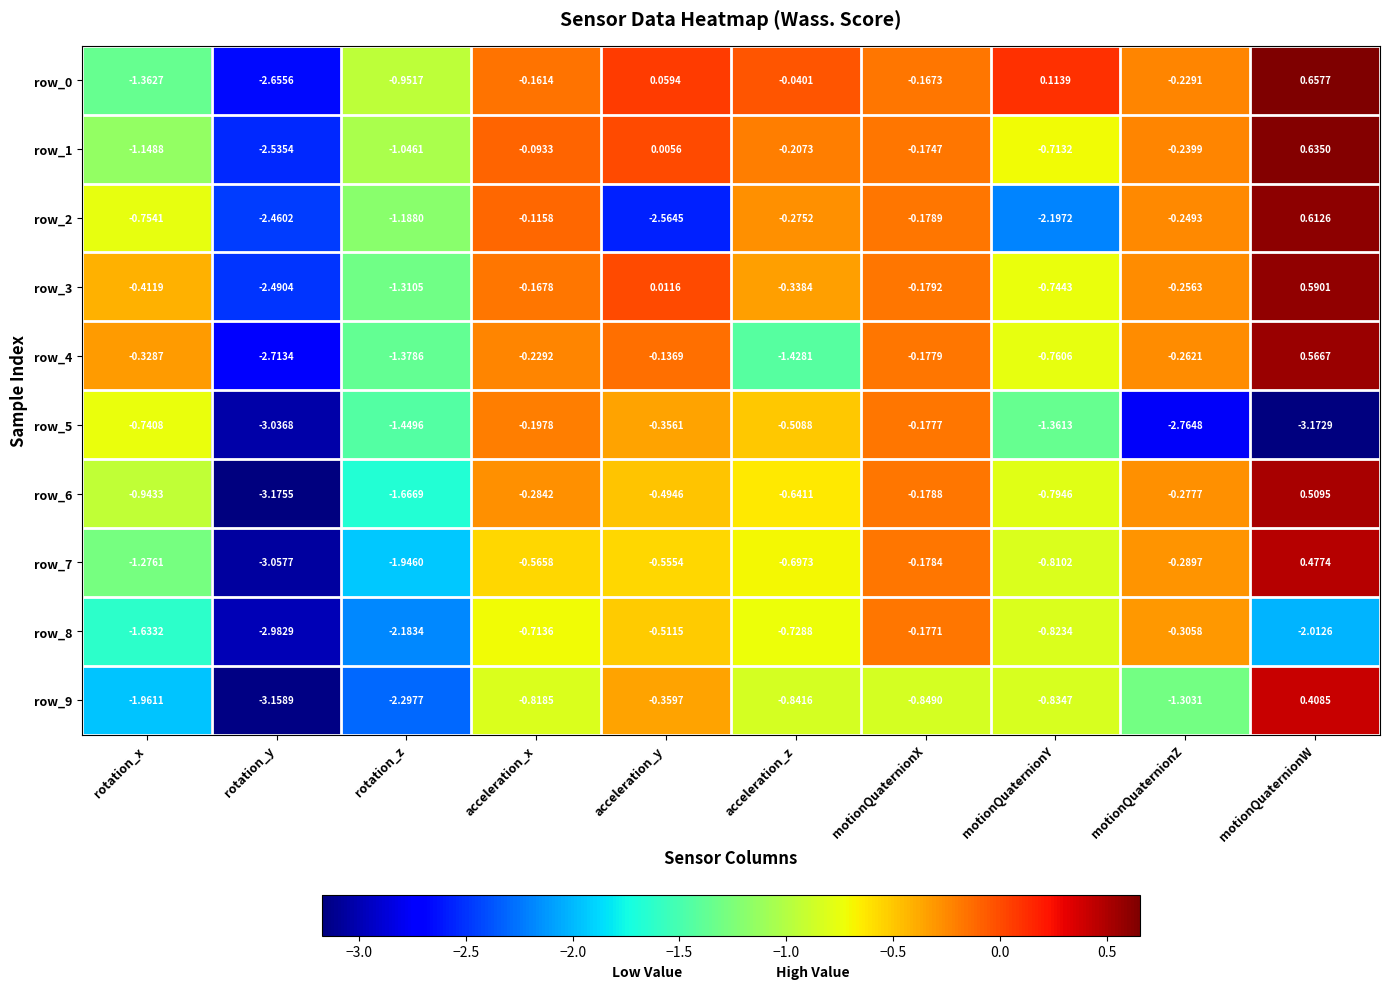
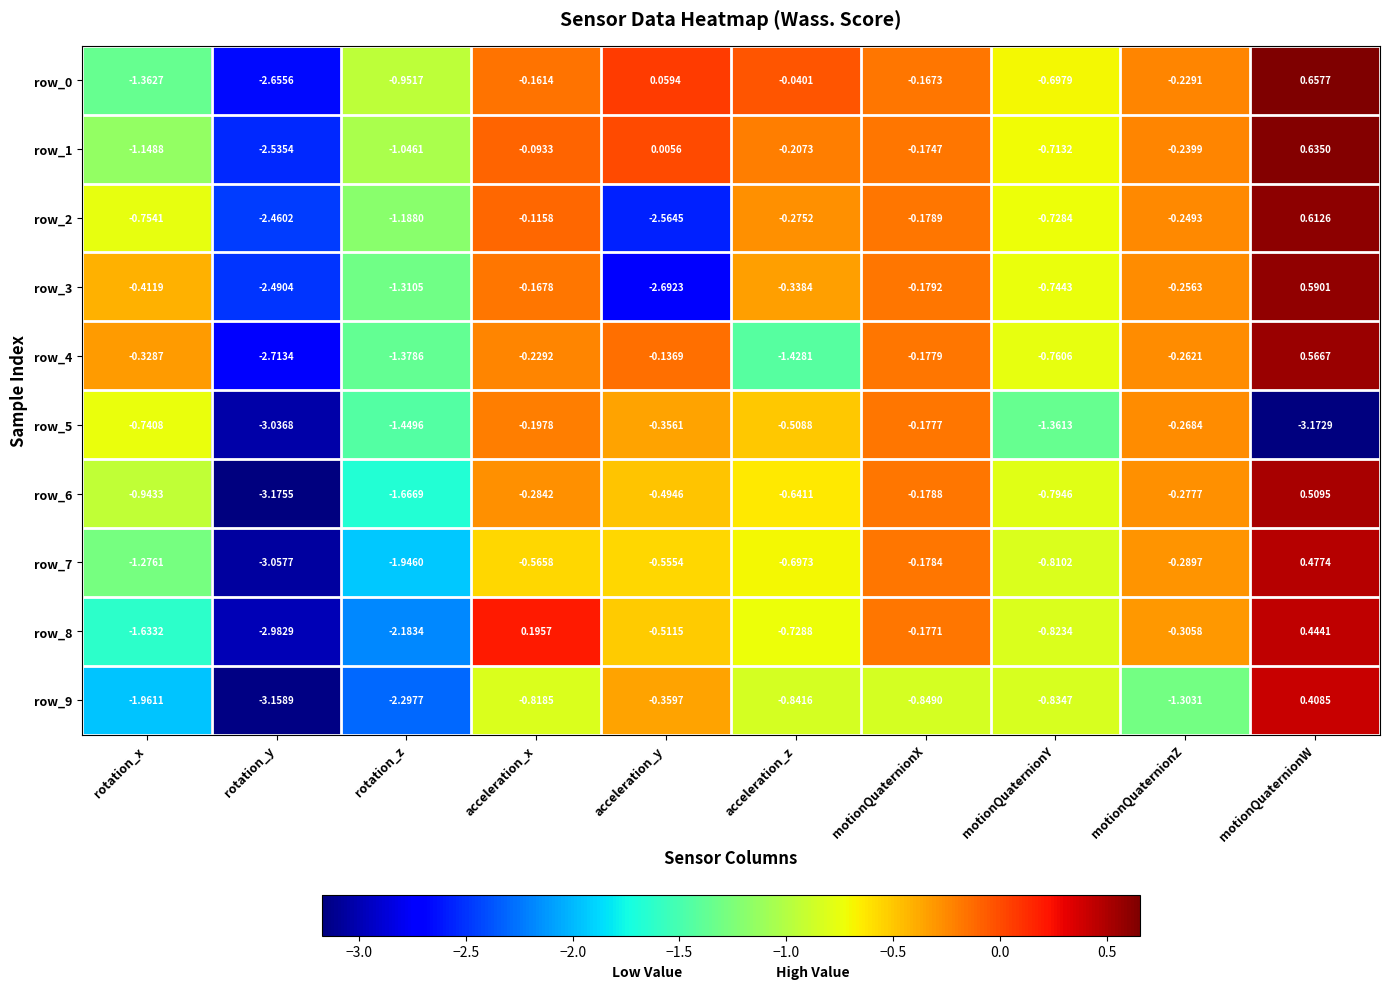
  {
    "row_0": {
      "rotation_x": -1.3627,
      "rotation_y": -2.6556,
      "rotation_z": -0.9517,
      "acceleration_x": -0.1614,
      "acceleration_y": 0.0594,
      "acceleration_z": -0.0401,
      "motionQuaternionX": -0.1673,
-     "motionQuaternionY": 0.1139,
+     "motionQuaternionY": -0.6979,
      "motionQuaternionZ": -0.2291,
      "motionQuaternionW": 0.6577
    },
    "row_1": {
      "rotation_x": -1.1488,
      "rotation_y": -2.5354,
      "rotation_z": -1.0461,
      "acceleration_x": -0.0933,
      "acceleration_y": 0.0056,
      "acceleration_z": -0.2073,
      "motionQuaternionX": -0.1747,
      "motionQuaternionY": -0.7132,
      "motionQuaternionZ": -0.2399,
      "motionQuaternionW": 0.6350
    },
    "row_2": {
      "rotation_x": -0.7541,
      "rotation_y": -2.4602,
      "rotation_z": -1.1880,
      "acceleration_x": -0.1158,
      "acceleration_y": -2.5645,
      "acceleration_z": -0.2752,
      "motionQuaternionX": -0.1789,
-     "motionQuaternionY": -2.1972,
+     "motionQuaternionY": -0.7284,
      "motionQuaternionZ": -0.2493,
      "motionQuaternionW": 0.6126
    },
    "row_3": {
      "rotation_x": -0.4119,
      "rotation_y": -2.4904,
      "rotation_z": -1.3105,
      "acceleration_x": -0.1678,
-     "acceleration_y": 0.0116,
+     "acceleration_y": -2.6923,
      "acceleration_z": -0.3384,
      "motionQuaternionX": -0.1792,
      "motionQuaternionY": -0.7443,
      "motionQuaternionZ": -0.2563,
      "motionQuaternionW": 0.5901
    },
    "row_4": {
      "rotation_x": -0.3287,
      "rotation_y": -2.7134,
      "rotation_z": -1.3786,
      "acceleration_x": -0.2292,
      "acceleration_y": -0.1369,
      "acceleration_z": -1.4281,
      "motionQuaternionX": -0.1779,
      "motionQuaternionY": -0.7606,
      "motionQuaternionZ": -0.2621,
      "motionQuaternionW": 0.5667
    },
    "row_5": {
      "rotation_x": -0.7408,
      "rotation_y": -3.0368,
      "rotation_z": -1.4496,
      "acceleration_x": -0.1978,
      "acceleration_y": -0.3561,
      "acceleration_z": -0.5088,
      "motionQuaternionX": -0.1777,
      "motionQuaternionY": -1.3613,
-     "motionQuaternionZ": -2.7648,
+     "motionQuaternionZ": -0.2684,
      "motionQuaternionW": -3.1729
    },
    "row_6": {
      "rotation_x": -0.9433,
      "rotation_y": -3.1755,
      "rotation_z": -1.6669,
      "acceleration_x": -0.2842,
      "acceleration_y": -0.4946,
      "acceleration_z": -0.6411,
      "motionQuaternionX": -0.1788,
      "motionQuaternionY": -0.7946,
      "motionQuaternionZ": -0.2777,
      "motionQuaternionW": 0.5095
    },
    "row_7": {
      "rotation_x": -1.2761,
      "rotation_y": -3.0577,
      "rotation_z": -1.9460,
      "acceleration_x": -0.5658,
      "acceleration_y": -0.5554,
      "acceleration_z": -0.6973,
      "motionQuaternionX": -0.1784,
      "motionQuaternionY": -0.8102,
      "motionQuaternionZ": -0.2897,
      "motionQuaternionW": 0.4774
    },
    "row_8": {
      "rotation_x": -1.6332,
      "rotation_y": -2.9829,
      "rotation_z": -2.1834,
-     "acceleration_x": -0.7136,
+     "acceleration_x": 0.1957,
      "acceleration_y": -0.5115,
      "acceleration_z": -0.7288,
      "motionQuaternionX": -0.1771,
      "motionQuaternionY": -0.8234,
      "motionQuaternionZ": -0.3058,
-     "motionQuaternionW": -2.0126
+     "motionQuaternionW": 0.4441
    },
    "row_9": {
      "rotation_x": -1.9611,
      "rotation_y": -3.1589,
      "rotation_z": -2.2977,
      "acceleration_x": -0.8185,
      "acceleration_y": -0.3597,
      "acceleration_z": -0.8416,
      "motionQuaternionX": -0.8490,
      "motionQuaternionY": -0.8347,
      "motionQuaternionZ": -1.3031,
      "motionQuaternionW": 0.4085
    }
  }
